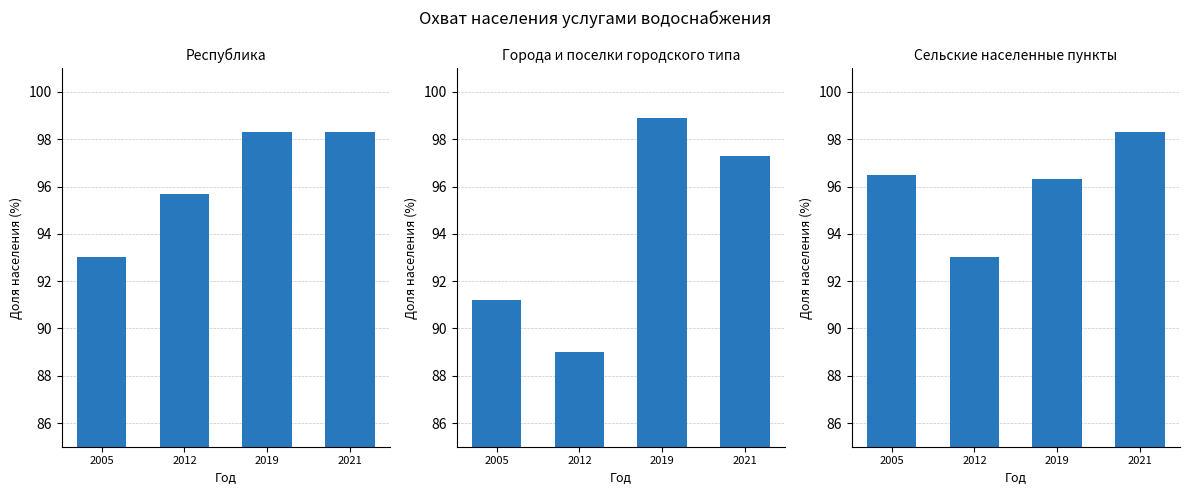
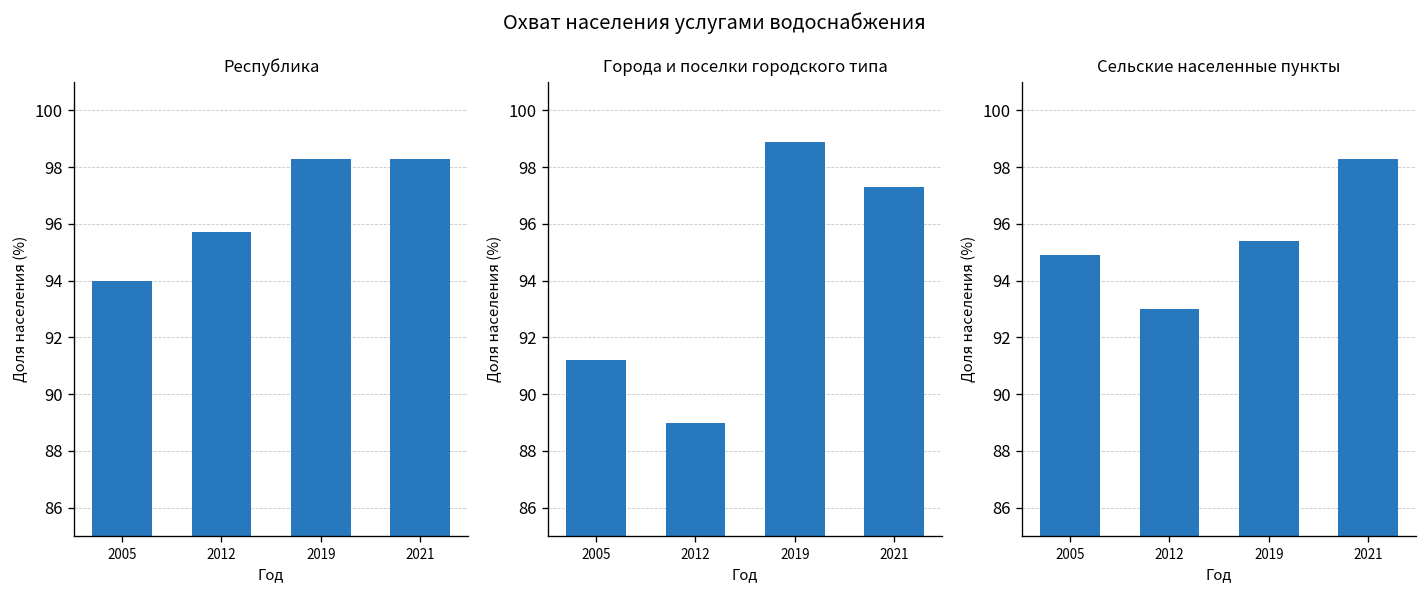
  {
    "Республика": {
-     "2005": 93,
+     "2005": 94,
      "2012": 95.7,
      "2019": 98.3,
      "2021": 98.3
    },
    "Города и поселки городского типа": {
      "2005": 91.2,
      "2012": 89.0,
      "2019": 98.9,
      "2021": 97.3
    },
    "Сельские населенные пункты": {
-     "2005": 96.5,
+     "2005": 94.9,
      "2012": 93.0,
-     "2019": 96.3,
+     "2019": 95.4,
      "2021": 98.3
    }
  }
